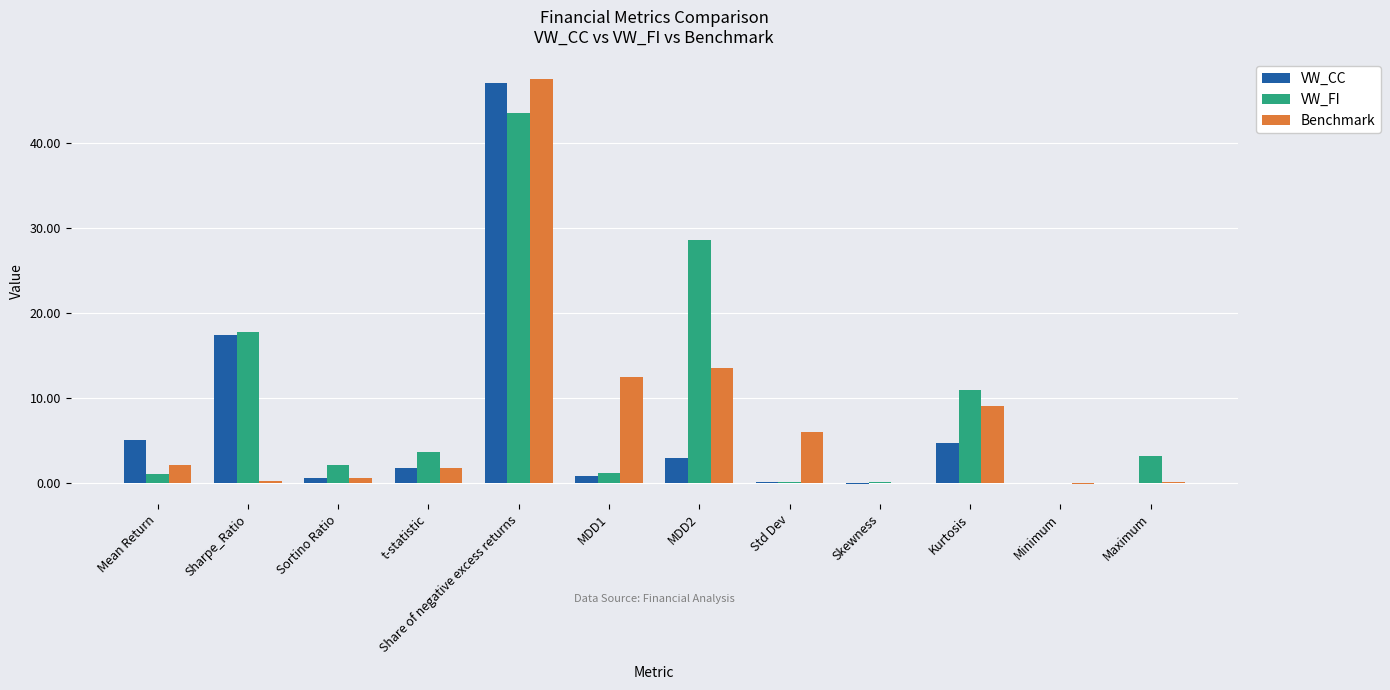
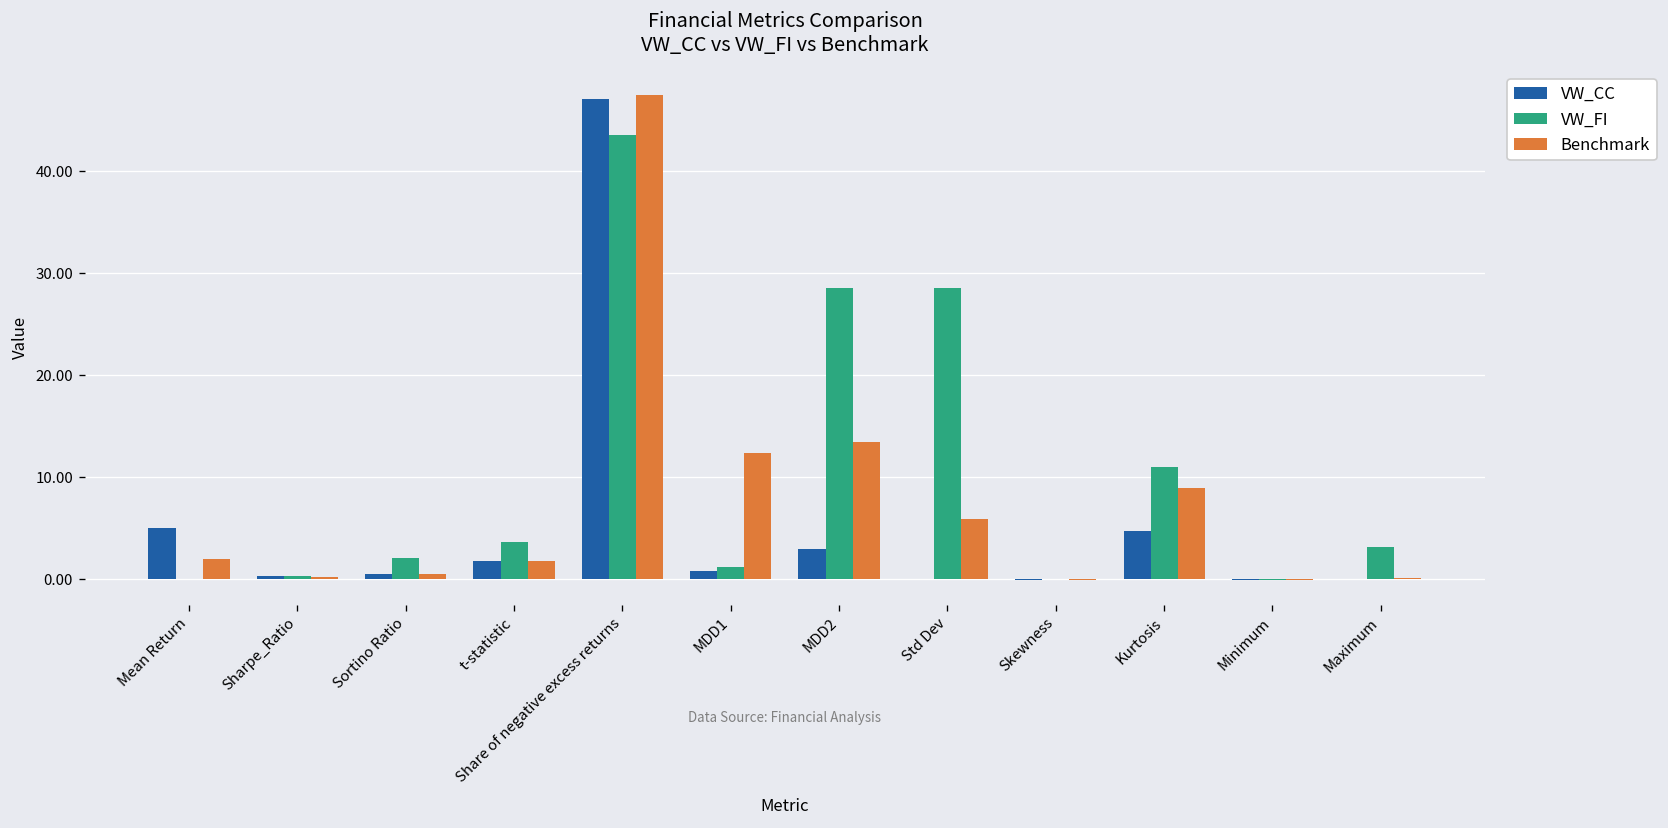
  {
    "VW_CC": {
      "Mean Return": 5,
-     "Sharpe_Ratio": 17,
+     "Sharpe_Ratio": 0,
      "Sortino Ratio": 1,
      "t-statistic": 2,
      "Share of negative excess returns": 47,
      "MDD1": 1,
      "MDD2": 3,
      "Kurtosis": 5
    },
    "VW_FI": {
-     "Mean Return": 1,
-     "Sharpe_Ratio": 18,
+     "Mean Return": 0,
+     "Sharpe_Ratio": 0,
      "Sortino Ratio": 2,
      "t-statistic": 4,
      "Share of negative excess returns": 44,
      "MDD1": 1,
      "MDD2": 29,
-     "Std Dev": 0,
+     "Std Dev": 29,
      "Kurtosis": 11,
      "Maximum": 3
    },
    "Benchmark": {
      "Mean Return": 2,
      "Sortino Ratio": 1,
      "t-statistic": 2,
      "Share of negative excess returns": 47,
      "MDD1": 12,
      "MDD2": 14,
      "Std Dev": 6,
      "Kurtosis": 9
    }
  }
